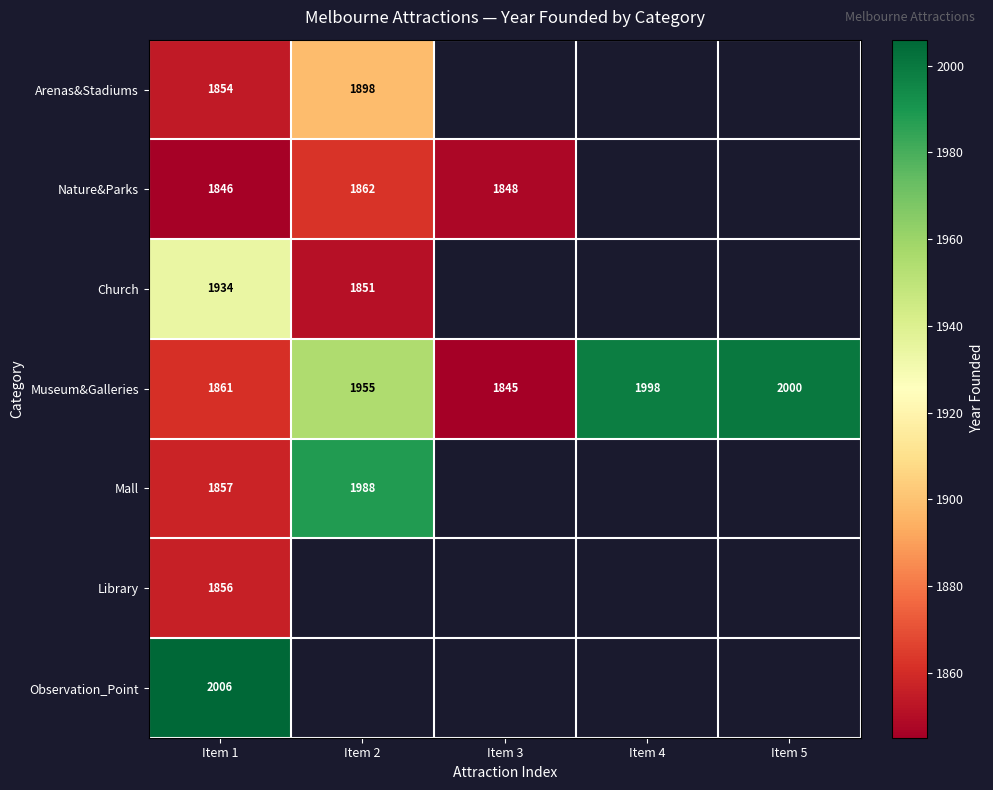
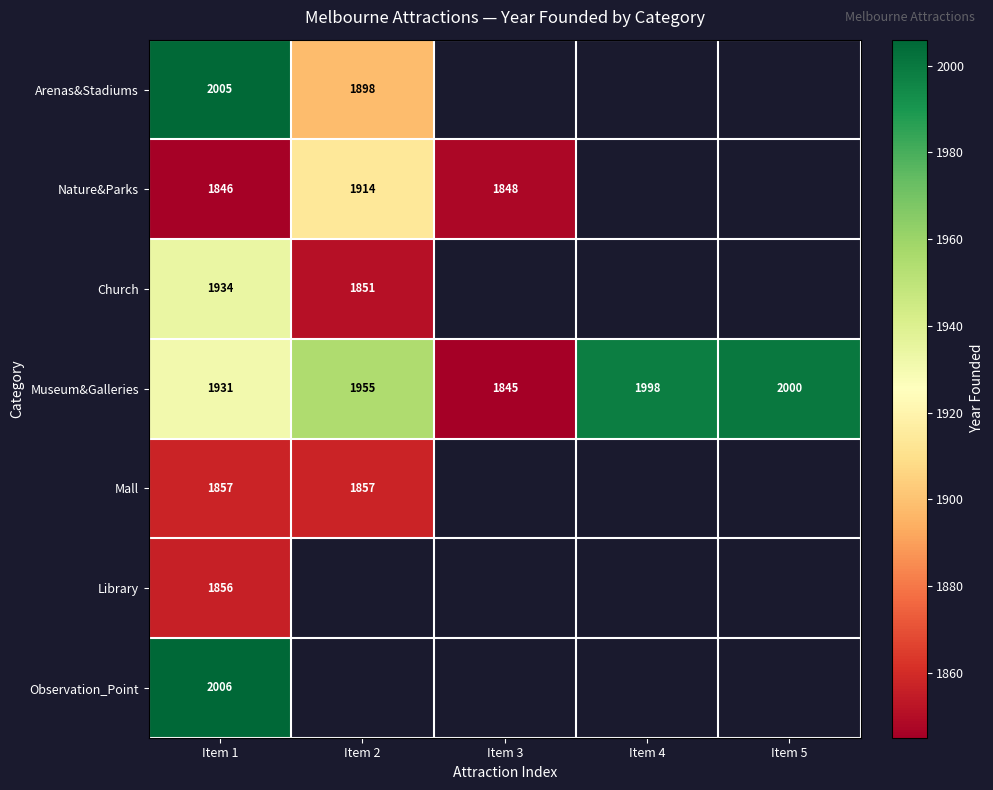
  {
    "Arenas&Stadiums": {
-     "Item 1": 1854,
+     "Item 1": 2005,
      "Item 2": 1898
    },
    "Nature&Parks": {
      "Item 1": 1846,
-     "Item 2": 1862,
+     "Item 2": 1914,
      "Item 3": 1848
    },
    "Church": {
      "Item 1": 1934,
      "Item 2": 1851
    },
    "Museum&Galleries": {
-     "Item 1": 1861,
+     "Item 1": 1931,
      "Item 2": 1955,
      "Item 3": 1845,
      "Item 4": 1998,
      "Item 5": 2000
    },
    "Mall": {
      "Item 1": 1857,
-     "Item 2": 1988
+     "Item 2": 1857
    },
    "Library": {
      "Item 1": 1856
    },
    "Observation_Point": {
      "Item 1": 2006
    }
  }
